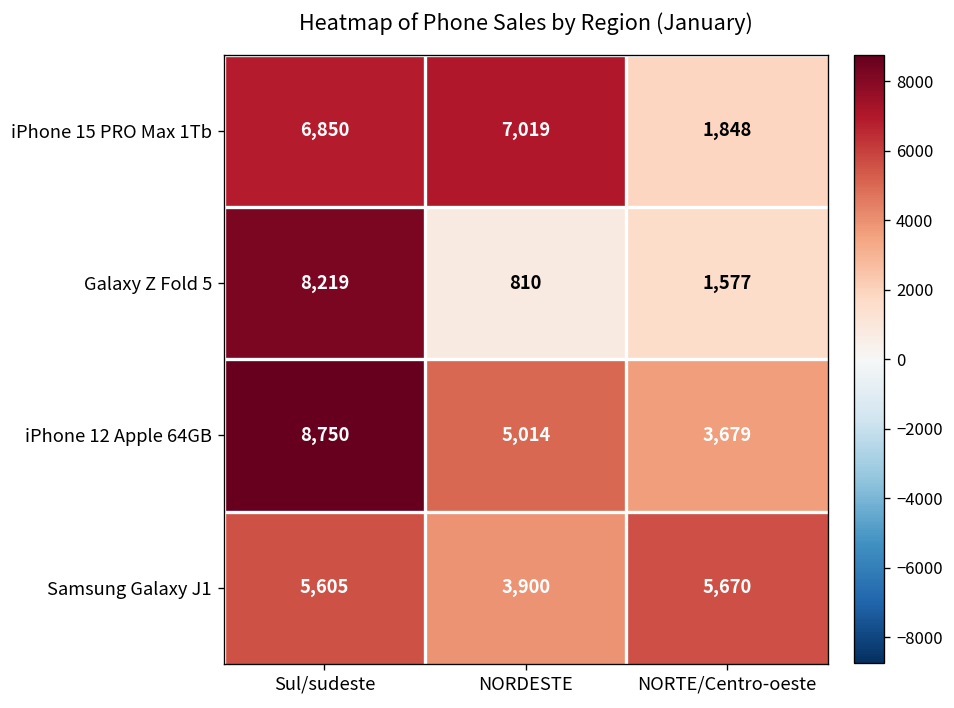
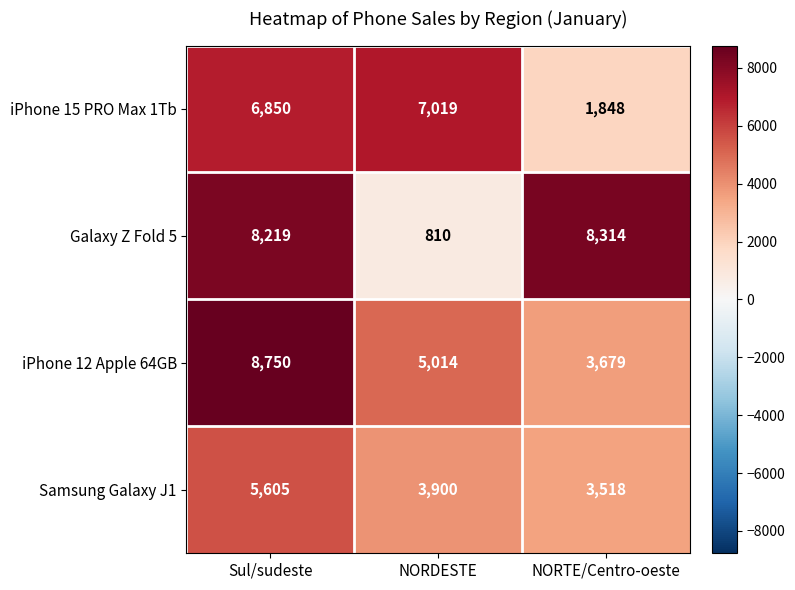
  {
    "iPhone 15 PRO Max 1Tb": {
      "Sul/sudeste": "6,850",
      "NORDESTE": "7,019",
      "NORTE/Centro-oeste": "1,848"
    },
    "Galaxy Z Fold 5": {
      "Sul/sudeste": "8,219",
      "NORDESTE": "810",
-     "NORTE/Centro-oeste": "1,577"
+     "NORTE/Centro-oeste": "8,314"
    },
    "iPhone 12 Apple 64GB": {
      "Sul/sudeste": "8,750",
      "NORDESTE": "5,014",
      "NORTE/Centro-oeste": "3,679"
    },
    "Samsung Galaxy J1": {
      "Sul/sudeste": "5,605",
      "NORDESTE": "3,900",
-     "NORTE/Centro-oeste": "5,670"
+     "NORTE/Centro-oeste": "3,518"
    }
  }
